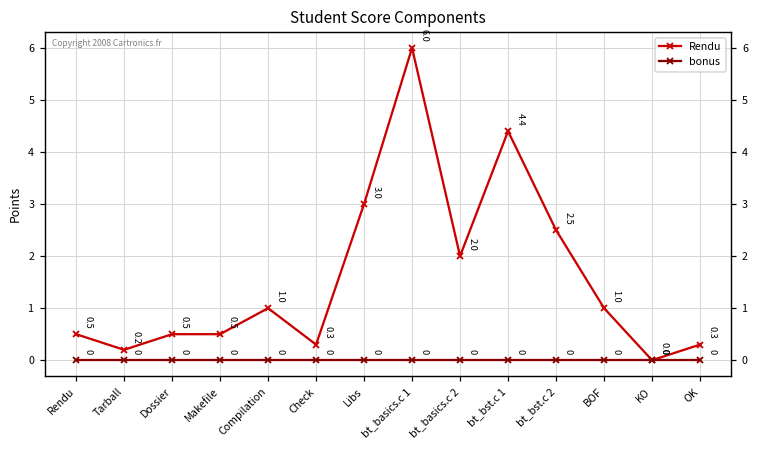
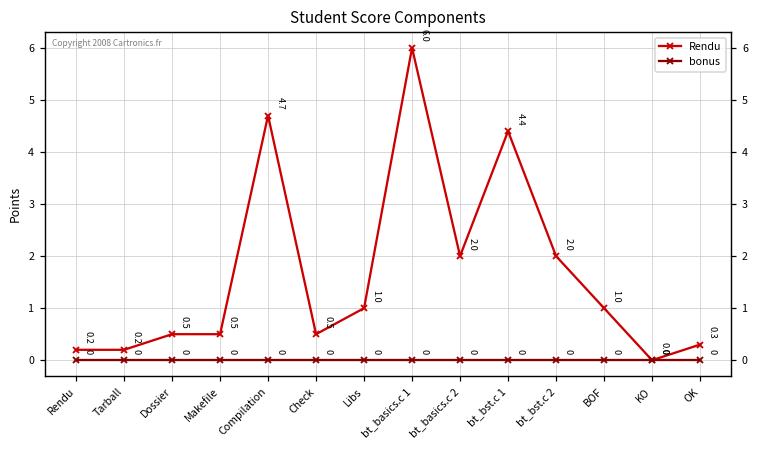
  {
    "Rendu": {
-     "Rendu": 0.5,
+     "Rendu": 0.2,
      "Tarball": 0,
      "Dossier": 0.5,
      "Makefile": 0.5,
-     "Compilation": 1.0,
-     "Check": 0.3,
-     "Libs": 3.0,
+     "Compilation": 4.7,
+     "Check": 0.5,
+     "Libs": 1.0,
      "bt_basics.c 1": 6.0,
      "bt_basics.c 2": 2.0,
      "bt_bst.c 1": 4.4,
-     "bt_bst.c 2": 2.5,
+     "bt_bst.c 2": 2.0,
      "BOF": 1.0,
      "OK": 0
    },
    "bonus": {
      "Dossier": 0,
      "Makefile": 0,
      "Compilation": 0,
      "Check": 0,
      "Libs": 0,
      "bt_basics.c 1": 0,
      "bt_basics.c 2": 0,
      "bt_bst.c 1": 0,
      "bt_bst.c 2": 0,
      "BOF": 0,
      "OK": 0
    }
  }
